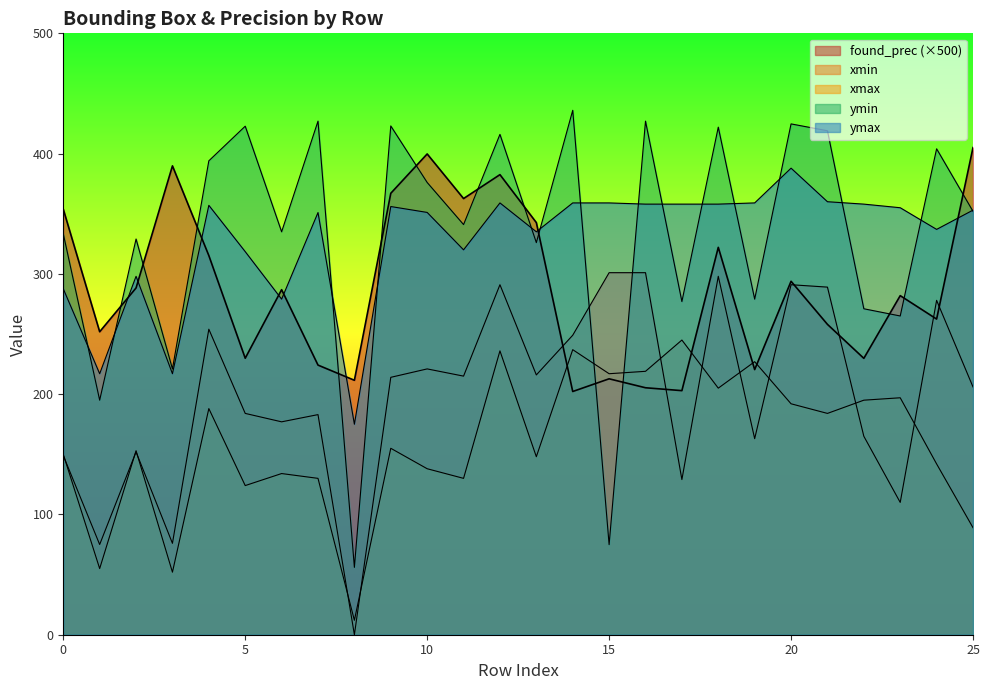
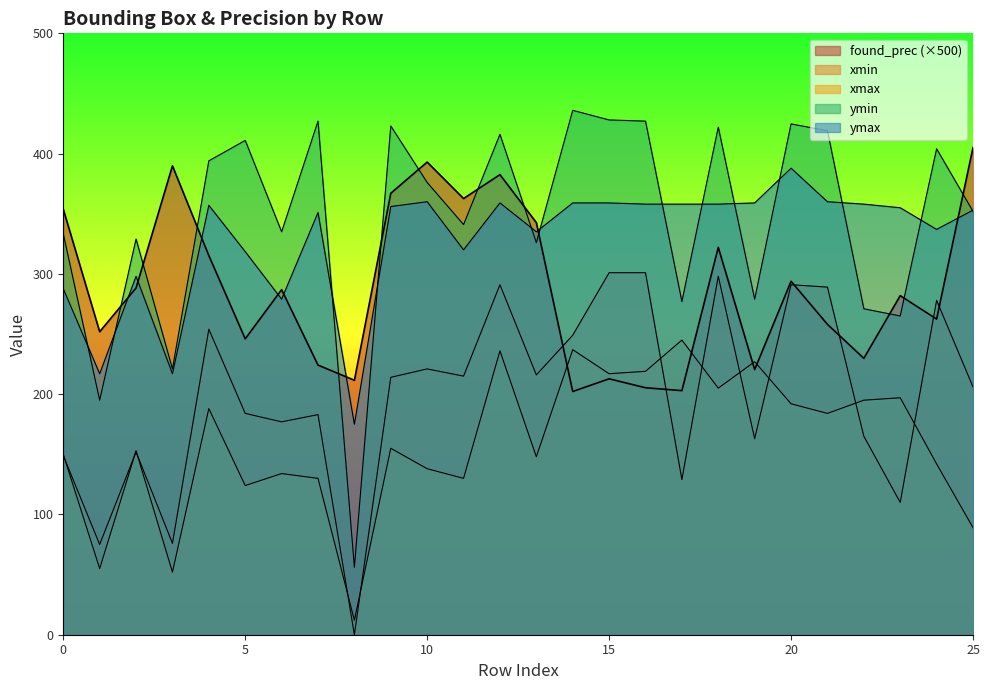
  {
    "found_prec (×500)": {
      "0": 354,
-     "5": 230,
-     "10": 400,
+     "5": 246,
+     "10": 393,
      "15": 213,
      "20": 294,
      "25": 405
    },
    "ymin": {
      "0": 333,
-     "5": 423,
+     "5": 411,
      "10": 376,
-     "15": 75,
+     "15": 428,
      "20": 425
    },
    "ymax": {
      "0": 288,
      "5": 319,
-     "10": 351,
+     "10": 360,
      "15": 359,
      "20": 388
    }
  }
